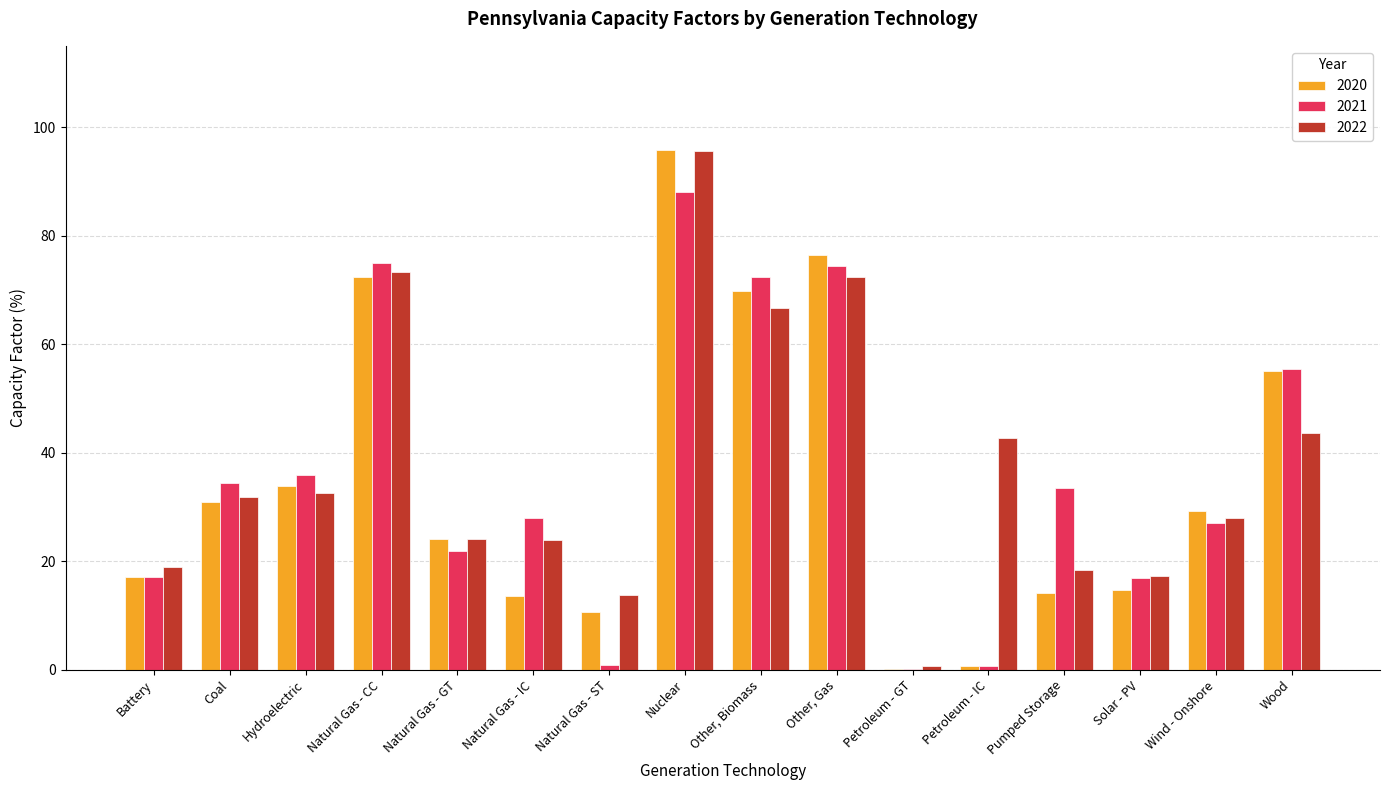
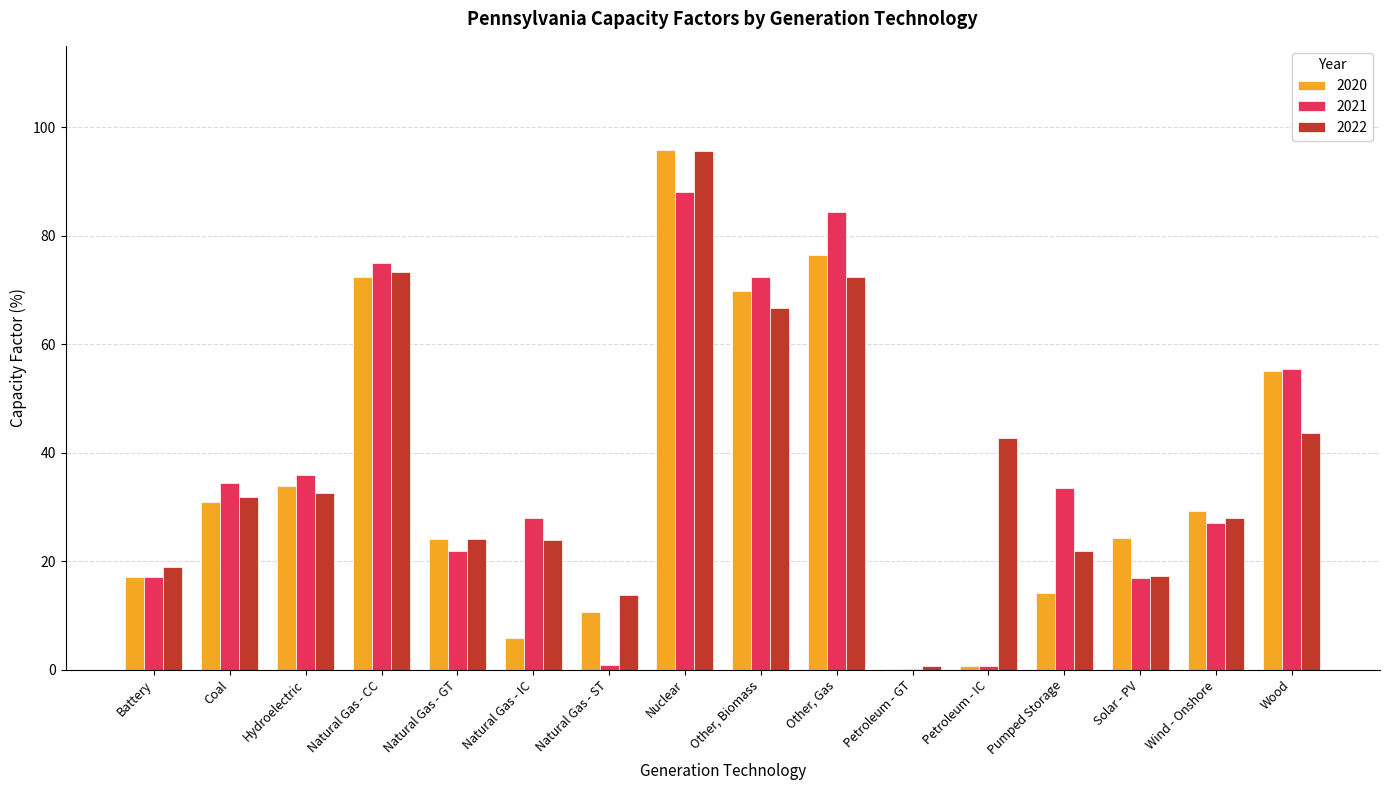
  {
    "2020": {
      "Battery": 17,
      "Coal": 31,
      "Hydroelectric": 34,
      "Natural Gas - CC": 72,
      "Natural Gas - GT": 24,
-     "Natural Gas - IC": 14,
+     "Natural Gas - IC": 6,
      "Natural Gas - ST": 11,
      "Nuclear": 96,
      "Other, Biomass": 70,
      "Other, Gas": 76,
      "Petroleum - IC": 1,
      "Pumped Storage": 14,
-     "Solar - PV": 15,
+     "Solar - PV": 24,
      "Wind - Onshore": 29,
      "Wood": 55
    },
    "2021": {
      "Battery": 17,
      "Coal": 34,
      "Hydroelectric": 36,
      "Natural Gas - CC": 75,
      "Natural Gas - GT": 22,
      "Natural Gas - IC": 28,
      "Natural Gas - ST": 1,
      "Nuclear": 88,
      "Other, Biomass": 72,
-     "Other, Gas": 75,
+     "Other, Gas": 84,
      "Petroleum - IC": 1,
      "Pumped Storage": 34,
      "Solar - PV": 17,
      "Wind - Onshore": 27,
      "Wood": 56
    },
    "2022": {
      "Battery": 19,
      "Coal": 32,
      "Hydroelectric": 33,
      "Natural Gas - CC": 73,
      "Natural Gas - GT": 24,
      "Natural Gas - IC": 24,
      "Natural Gas - ST": 14,
      "Nuclear": 96,
      "Other, Biomass": 67,
      "Other, Gas": 72,
      "Petroleum - GT": 1,
      "Petroleum - IC": 43,
-     "Pumped Storage": 18,
+     "Pumped Storage": 22,
      "Solar - PV": 17,
      "Wind - Onshore": 28,
      "Wood": 44
    }
  }
